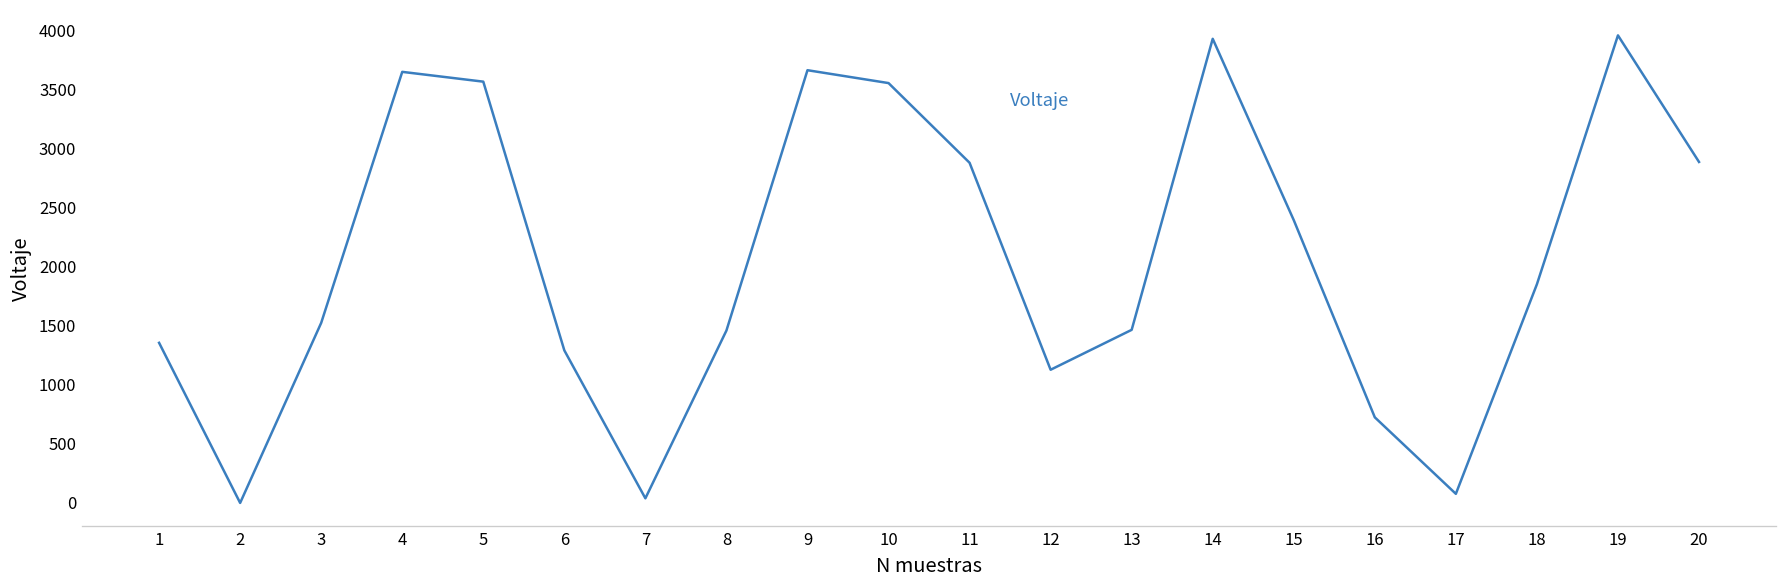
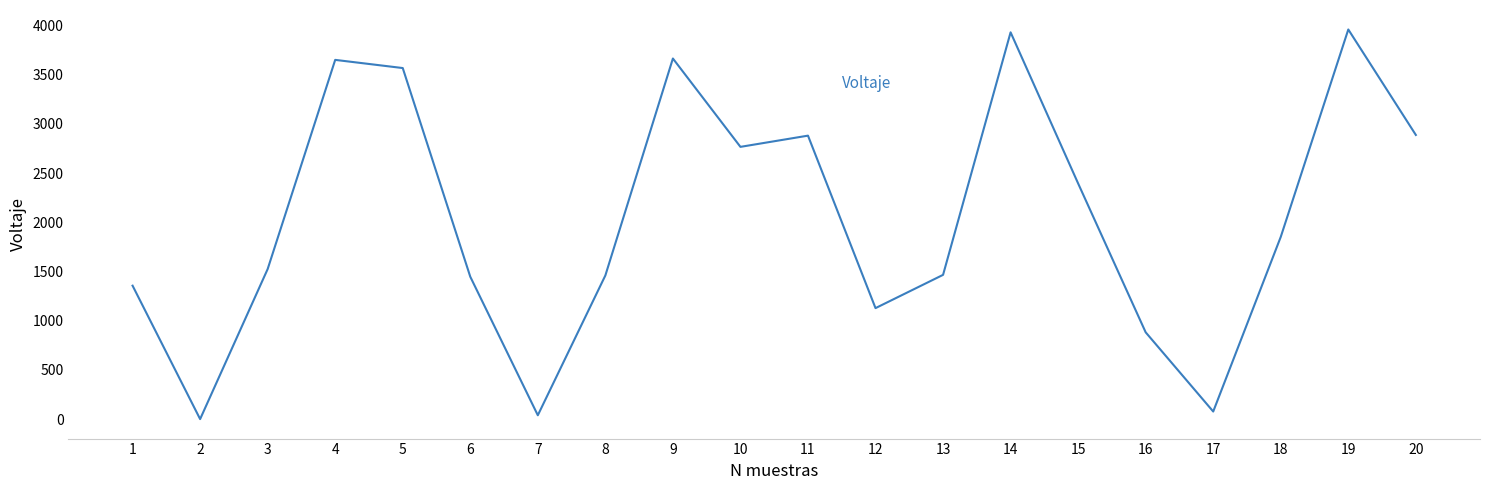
  {
    "1": 1400,
    "2": 0,
    "3": 1500,
    "4": 3700,
    "5": 3600,
-   "6": 1300,
+   "6": 1400,
    "7": 0,
    "8": 1500,
    "9": 3700,
-   "10": 3600,
+   "10": 2800,
    "11": 2900,
    "12": 1100,
    "13": 1500,
    "14": 3900,
    "15": 2400,
-   "16": 700,
+   "16": 900,
    "17": 100,
    "18": 1900,
    "19": 4000,
    "20": 2900
  }
